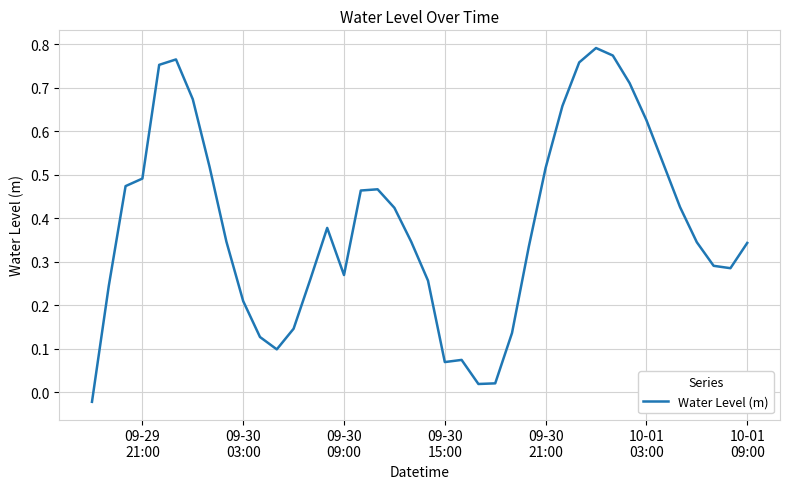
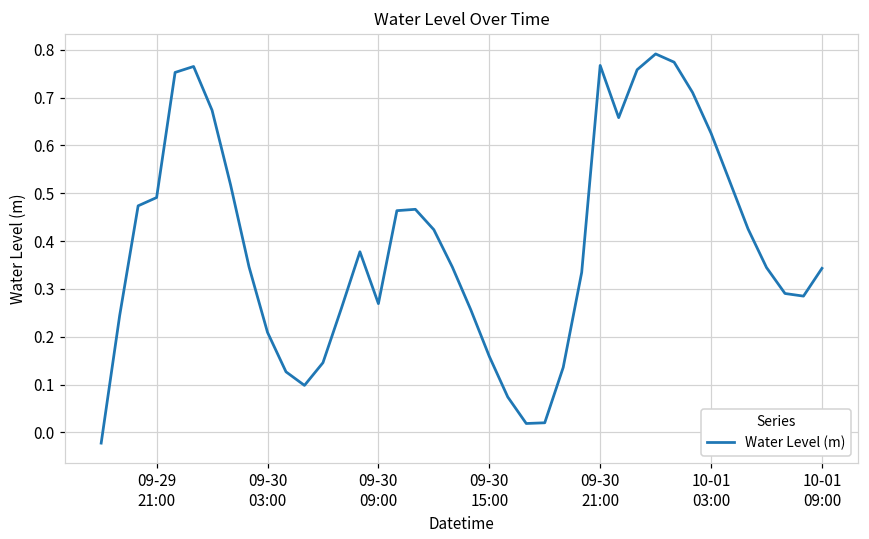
  {
    "09-29 21:00": 0.49,
    "09-30 03:00": 0.21,
    "09-30 09:00": 0.27,
-   "09-30 15:00": 0.07,
-   "09-30 21:00": 0.52,
+   "09-30 15:00": 0.16,
+   "09-30 21:00": 0.77,
    "10-01 03:00": 0.63,
    "10-01 09:00": 0.34
  }
